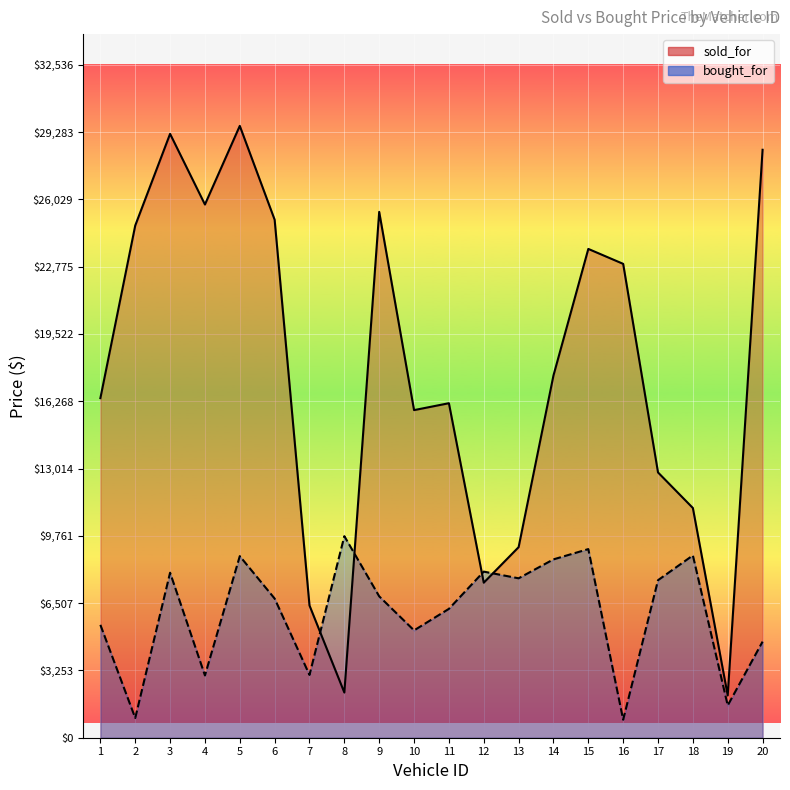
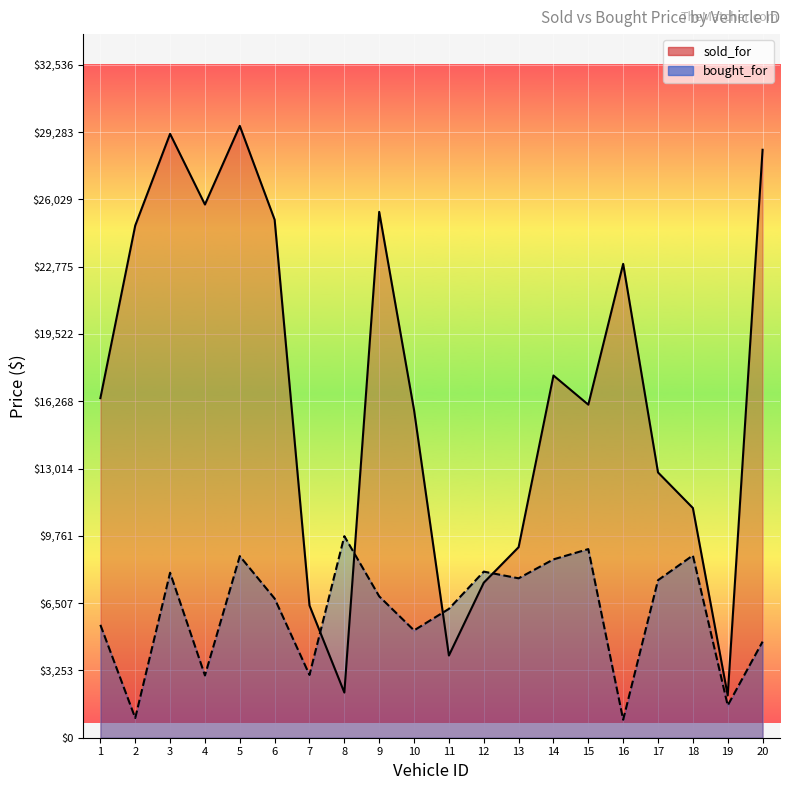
  {
    "sold_for": {
      "1": "$16,400",
      "2": "$24,800",
      "3": "$29,200",
      "4": "$25,800",
      "5": "$29,600",
      "6": "$25,000",
      "7": "$6,400",
      "8": "$2,200",
      "9": "$25,400",
      "10": "$15,800",
-     "11": "$16,200",
+     "11": "$4,000",
      "12": "$7,500",
      "13": "$9,200",
      "14": "$17,500",
-     "15": "$23,600",
+     "15": "$16,100",
      "16": "$22,900",
      "17": "$12,800",
      "18": "$11,100",
      "19": "$2,000",
      "20": "$28,400"
    },
    "bought_for": {
      "1": "$5,500",
      "2": "$1,000",
      "3": "$8,000",
      "4": "$3,000",
      "5": "$8,800",
      "6": "$6,700",
      "7": "$3,000",
      "8": "$9,700",
      "9": "$6,800",
      "10": "$5,200",
      "11": "$6,200",
      "12": "$8,000",
      "13": "$7,700",
      "14": "$8,600",
      "15": "$9,100",
      "16": "$900",
      "17": "$7,600",
      "18": "$8,800",
      "19": "$1,600",
      "20": "$4,600"
    }
  }
